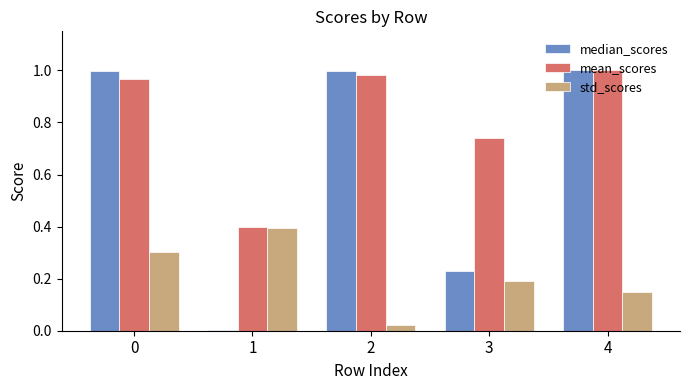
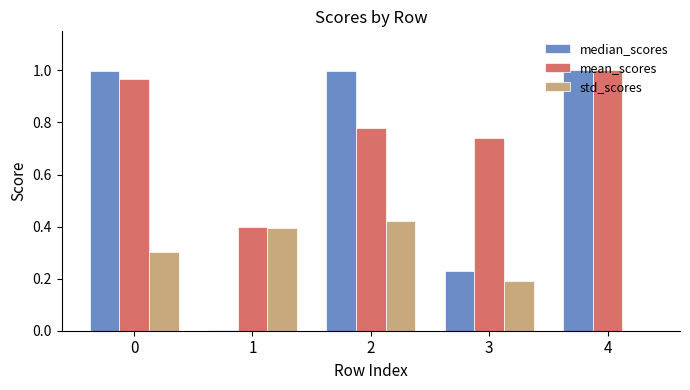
  {
    "median_scores": {
      "0": 1.00,
      "2": 1.00,
      "3": 0.23,
      "4": 1.00
    },
    "mean_scores": {
      "0": 0.97,
      "1": 0.40,
-     "2": 0.98,
+     "2": 0.78,
      "3": 0.74,
      "4": 1.00
    },
    "std_scores": {
      "0": 0.30,
      "1": 0.39,
-     "2": 0.02,
+     "2": 0.42,
      "3": 0.19,
-     "4": 0.15
+     "4": 0.00
    }
  }
